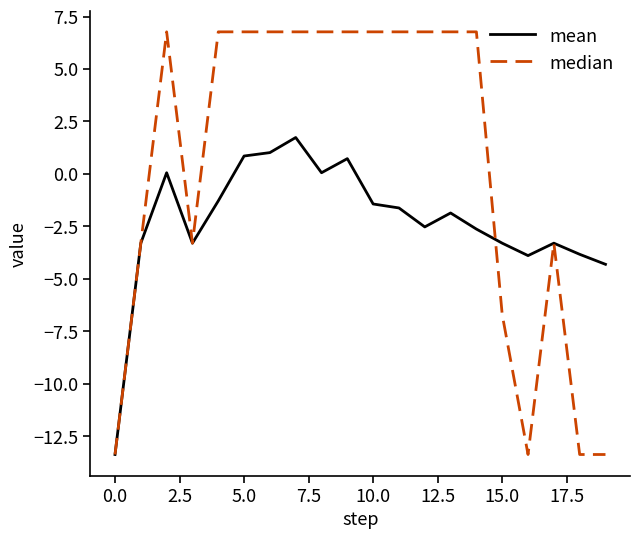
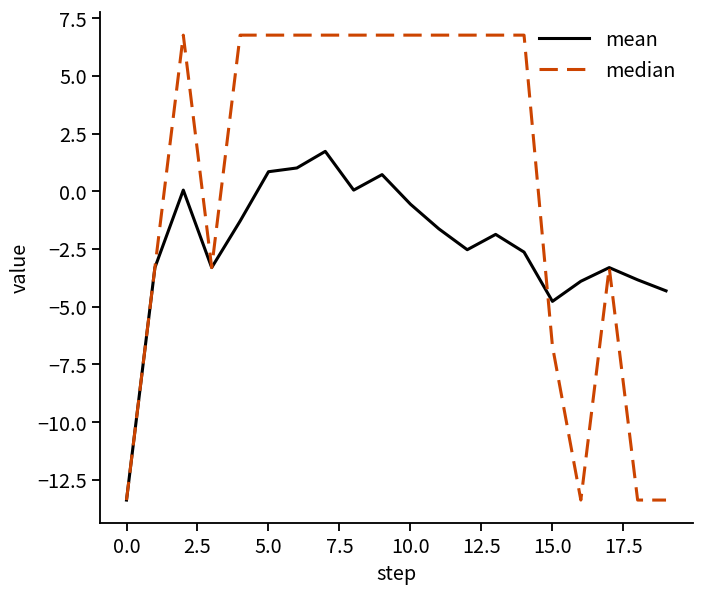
  {
    "mean": {
      "5.0": 0.9,
-     "10.0": -1.4,
-     "15.0": -3.3
+     "10.0": -0.6,
+     "15.0": -4.8
    },
    "median": {
      "5.0": 6.8,
      "10.0": 6.8,
      "15.0": -6.7
    }
  }
